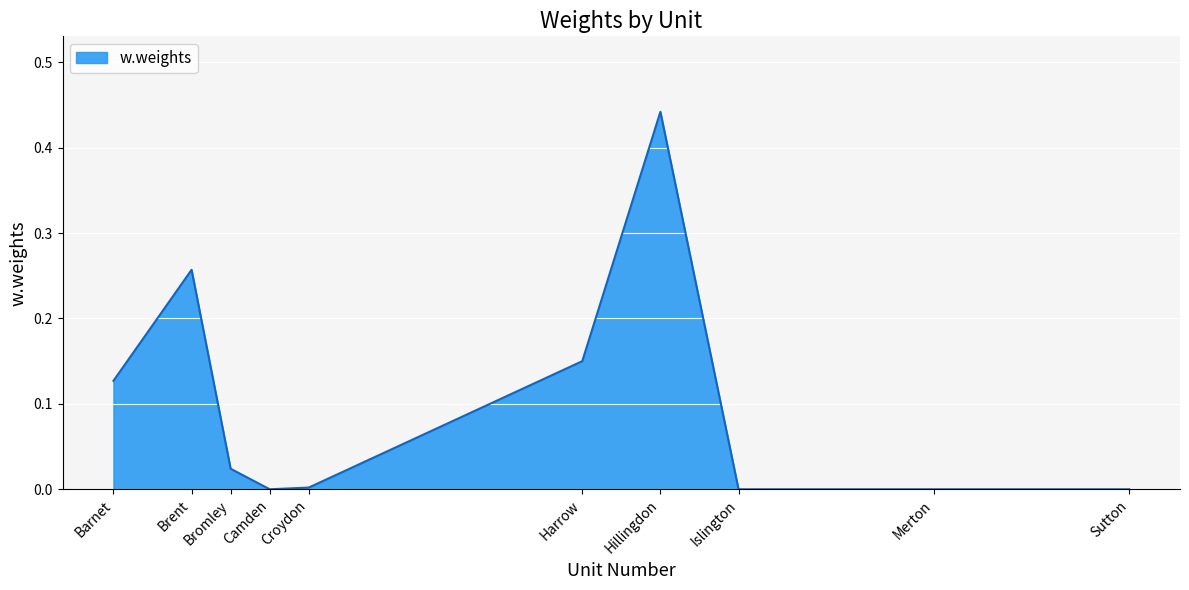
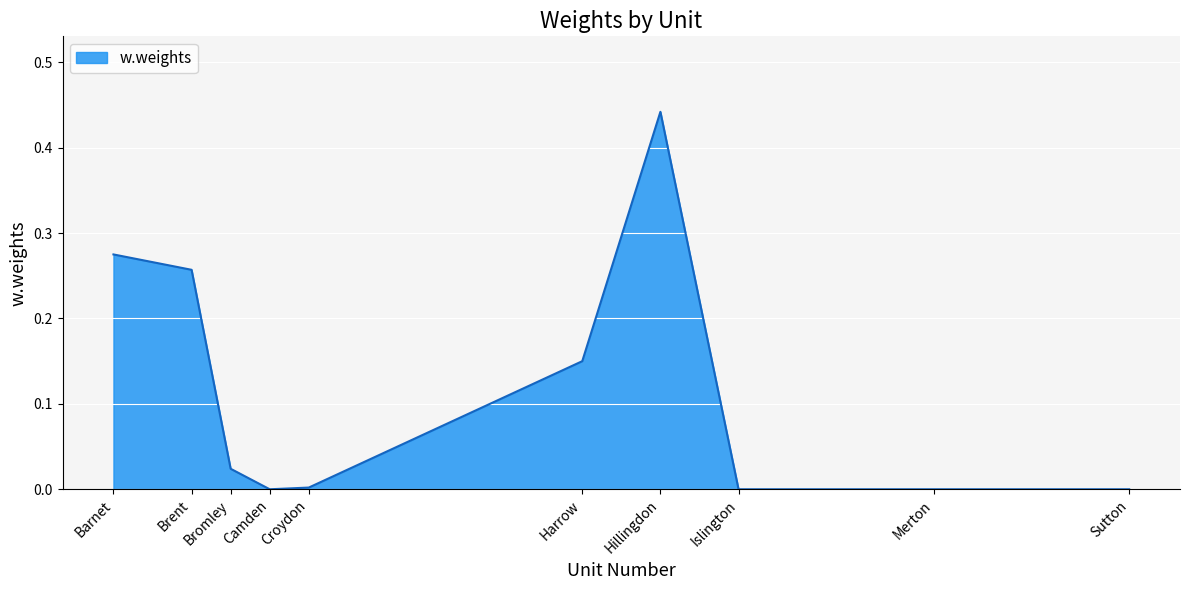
  {
-   "Barnet": 0.13,
+   "Barnet": 0.28,
    "Brent": 0.26,
    "Bromley": 0.02,
    "Camden": 0.00,
    "Croydon": 0.00,
    "Harrow": 0.15,
    "Hillingdon": 0.44,
    "Islington": 0.00,
    "Merton": 0.00,
    "Sutton": 0.00
  }
